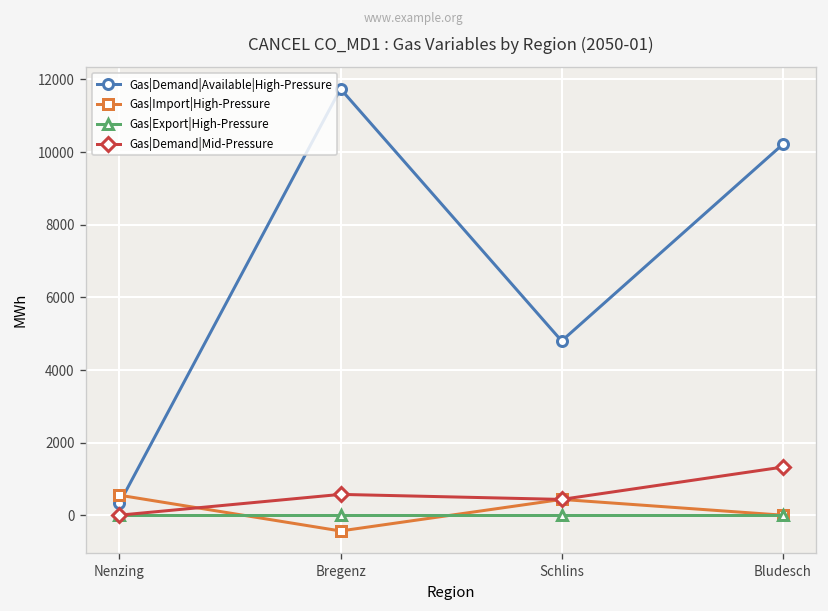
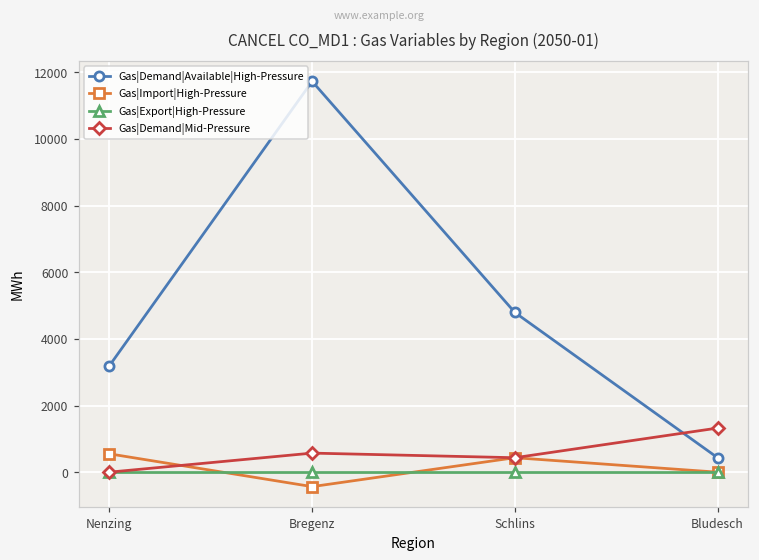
  {
    "Gas|Demand|Available|High-Pressure": {
-     "Nenzing": 300,
+     "Nenzing": 3200,
      "Bregenz": 11700,
      "Schlins": 4800,
-     "Bludesch": 10200
+     "Bludesch": 400
    },
    "Gas|Import|High-Pressure": {
      "Nenzing": 600,
      "Bregenz": -400
    },
    "Gas|Export|High-Pressure": {
      "Bregenz": 0,
      "Schlins": 0
    },
    "Gas|Demand|Mid-Pressure": {
      "Bregenz": 600,
      "Bludesch": 1300
    }
  }
